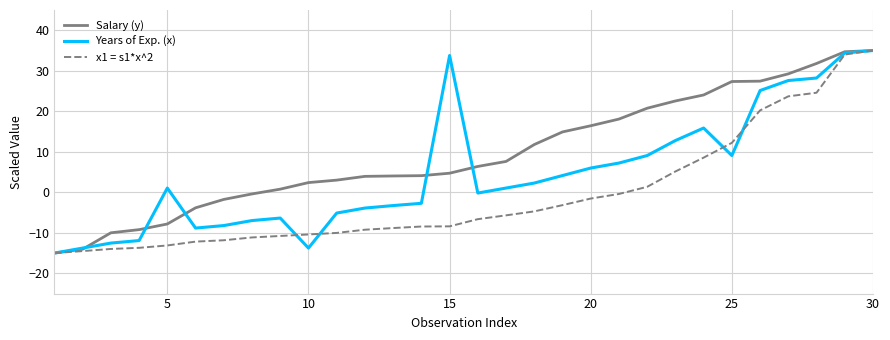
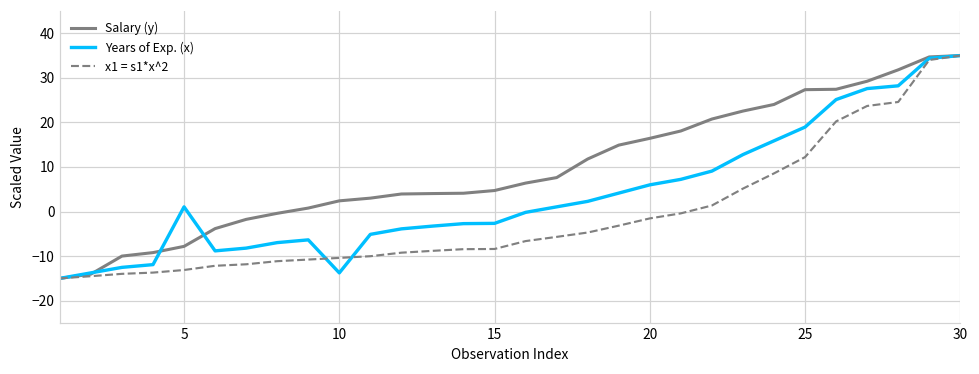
  {
    "Years of Exp. (x)": {
      "5": 1,
      "10": -14,
-     "15": 34,
+     "15": -3,
      "20": 6,
-     "25": 9
+     "25": 19
    }
  }
